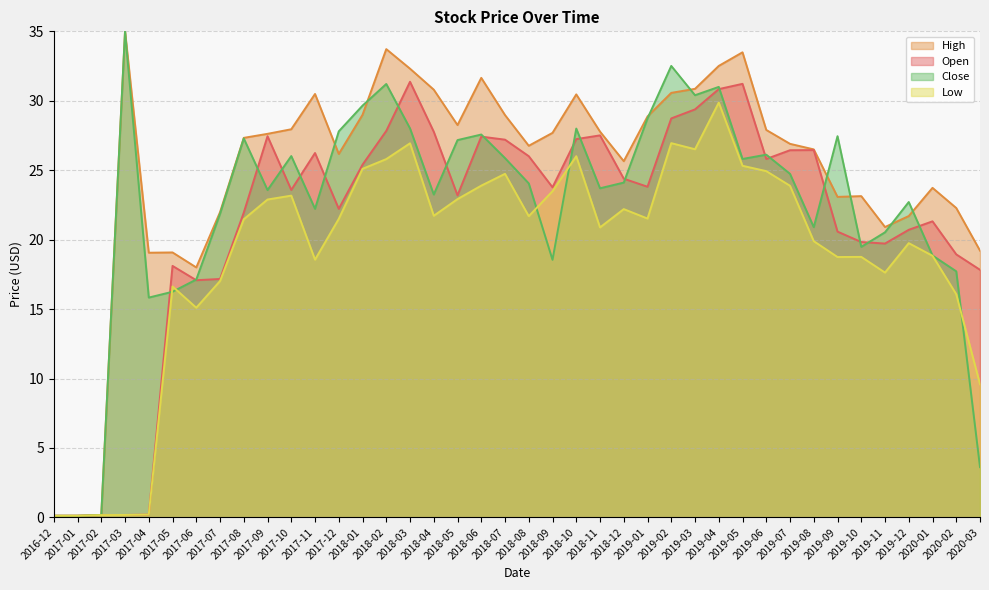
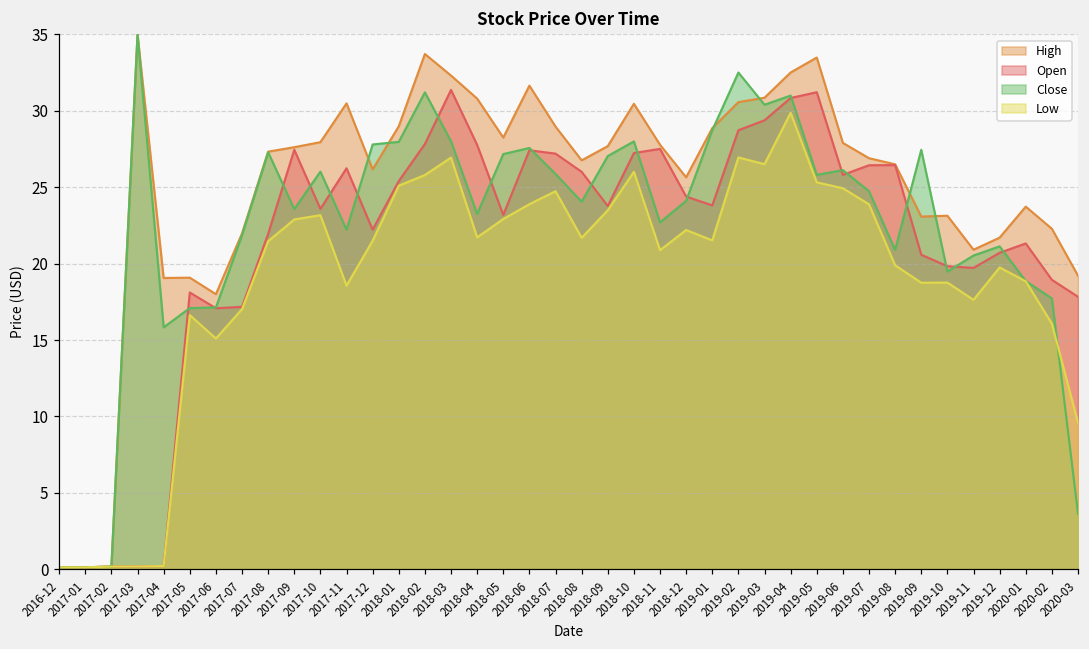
  {
    "Close": {
      "2017-04": 15.8,
-     "2017-05": 16.3,
+     "2017-05": 17.1,
      "2017-09": 23.6,
      "2017-10": 26.0,
      "2017-11": 22.2,
      "2017-12": 27.8,
-     "2018-01": 29.7,
+     "2018-01": 28.0,
      "2018-02": 31.2,
      "2018-03": 28.0,
      "2018-04": 23.3,
      "2018-05": 27.2,
      "2018-07": 25.9,
      "2018-08": 24.1,
-     "2018-09": 18.6,
+     "2018-09": 27.0,
      "2018-10": 28.0,
-     "2018-11": 23.7,
+     "2018-11": 22.7,
      "2018-12": 24.1,
      "2019-02": 32.5,
      "2019-03": 30.4,
      "2019-05": 25.8,
      "2019-06": 26.1,
      "2019-07": 24.7,
      "2019-08": 20.9,
      "2019-09": 27.5,
      "2019-10": 19.5,
      "2019-11": 20.5,
-     "2019-12": 22.7,
+     "2019-12": 21.1,
      "2020-02": 17.7,
      "2020-03": 3.6
    }
  }
